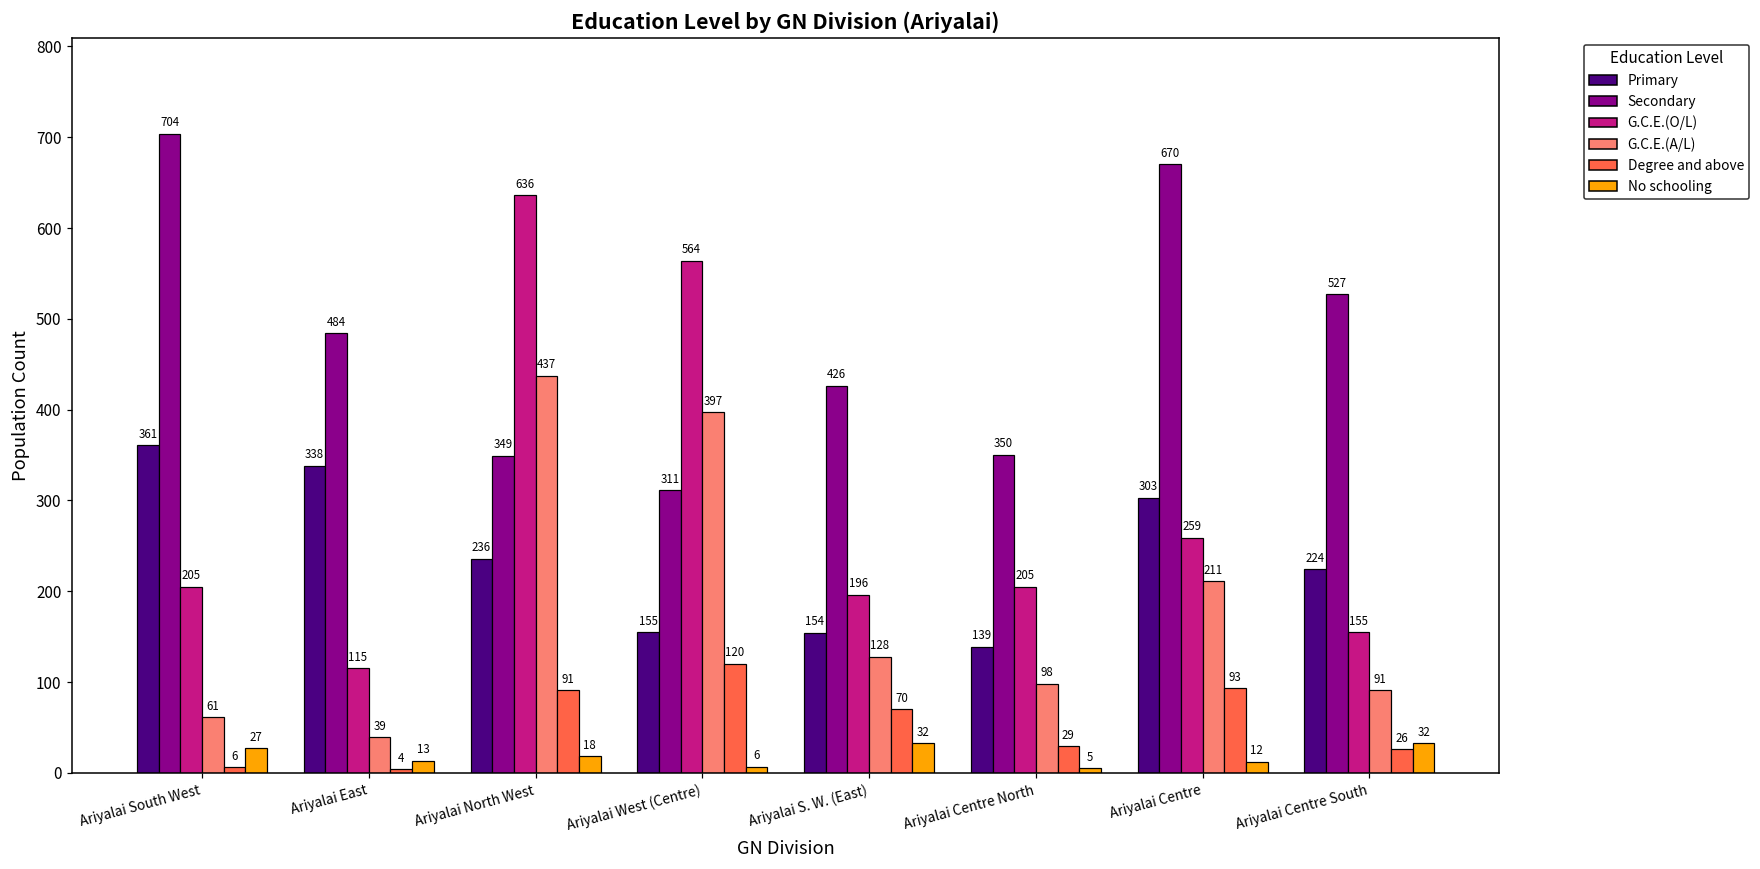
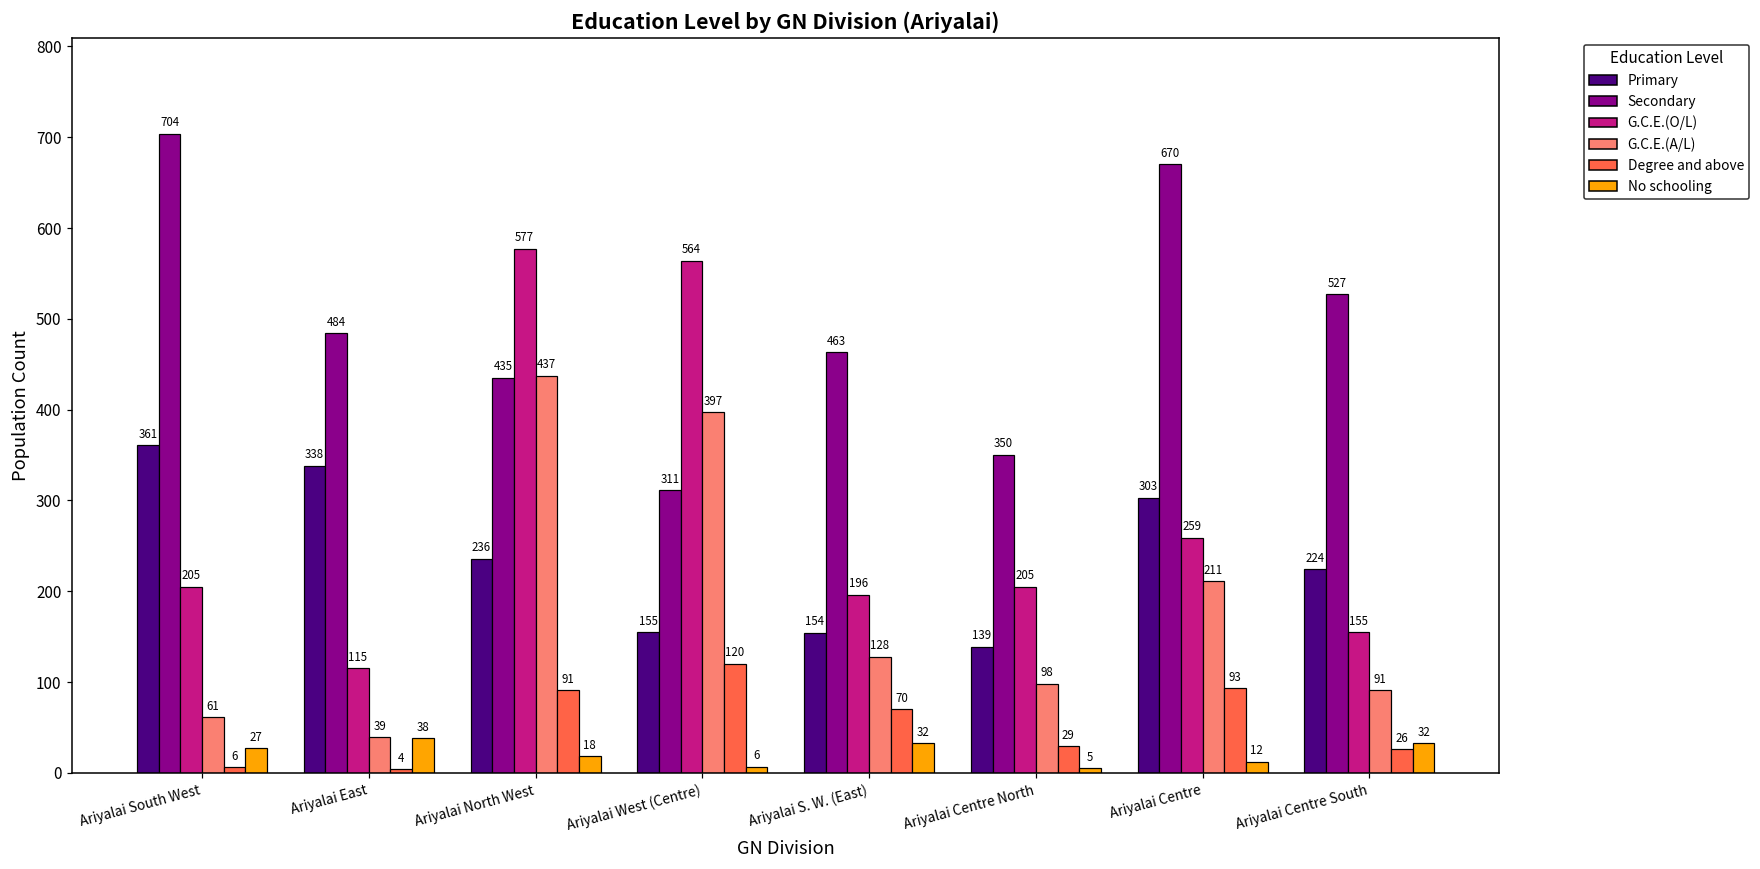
  {
    "Primary": {
      "Ariyalai South West": 361,
      "Ariyalai East": 338,
      "Ariyalai North West": 236,
      "Ariyalai West (Centre)": 155,
      "Ariyalai S. W. (East)": 154,
      "Ariyalai Centre North": 139,
      "Ariyalai Centre": 303,
      "Ariyalai Centre South": 224
    },
    "Secondary": {
      "Ariyalai South West": 704,
      "Ariyalai East": 484,
-     "Ariyalai North West": 349,
+     "Ariyalai North West": 435,
      "Ariyalai West (Centre)": 311,
-     "Ariyalai S. W. (East)": 426,
+     "Ariyalai S. W. (East)": 463,
      "Ariyalai Centre North": 350,
      "Ariyalai Centre": 670,
      "Ariyalai Centre South": 527
    },
    "G.C.E.(O/L)": {
      "Ariyalai South West": 205,
      "Ariyalai East": 115,
-     "Ariyalai North West": 636,
+     "Ariyalai North West": 577,
      "Ariyalai West (Centre)": 564,
      "Ariyalai S. W. (East)": 196,
      "Ariyalai Centre North": 205,
      "Ariyalai Centre": 259,
      "Ariyalai Centre South": 155
    },
    "No schooling": {
      "Ariyalai South West": 27,
-     "Ariyalai East": 13,
+     "Ariyalai East": 38,
      "Ariyalai North West": 18,
      "Ariyalai West (Centre)": 6,
      "Ariyalai S. W. (East)": 32,
      "Ariyalai Centre North": 5,
      "Ariyalai Centre": 12,
      "Ariyalai Centre South": 32
    }
  }
